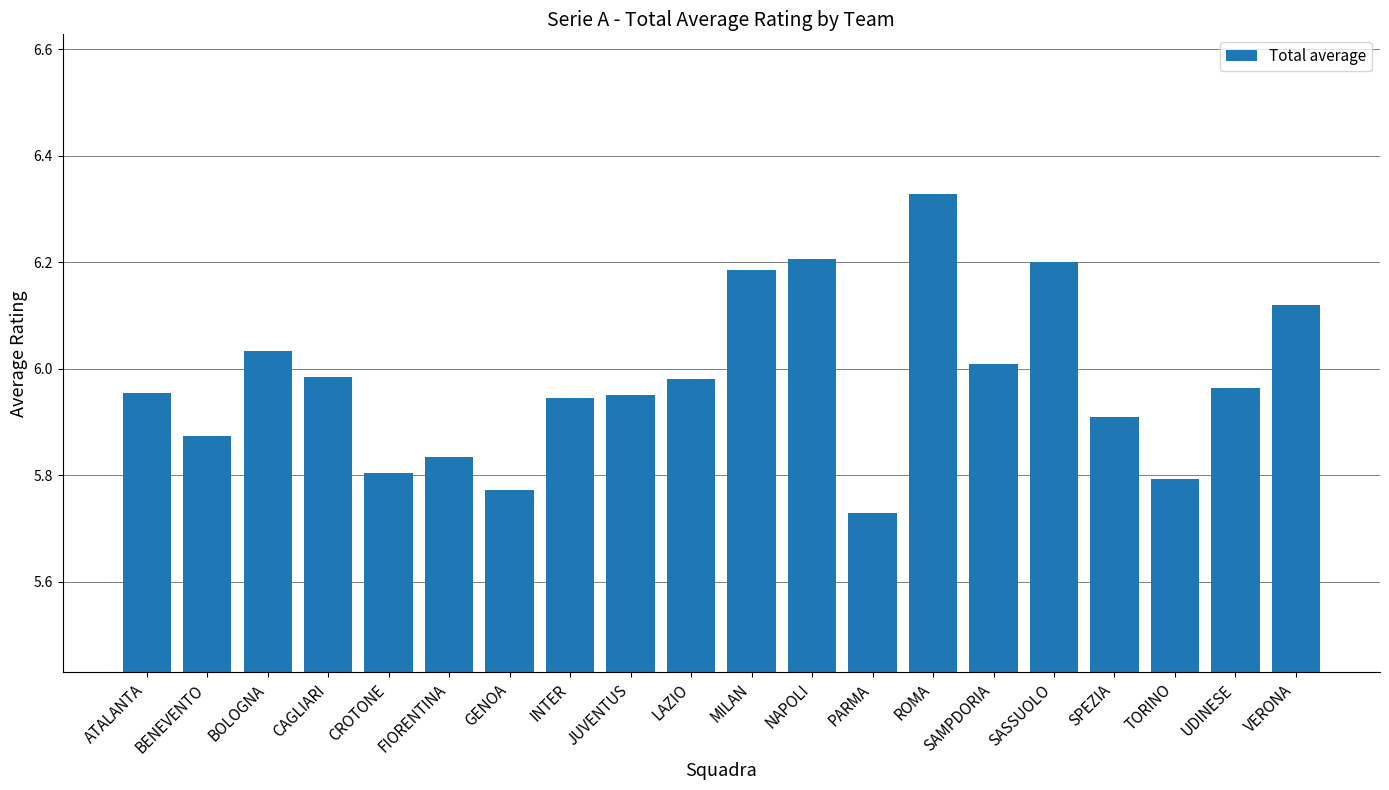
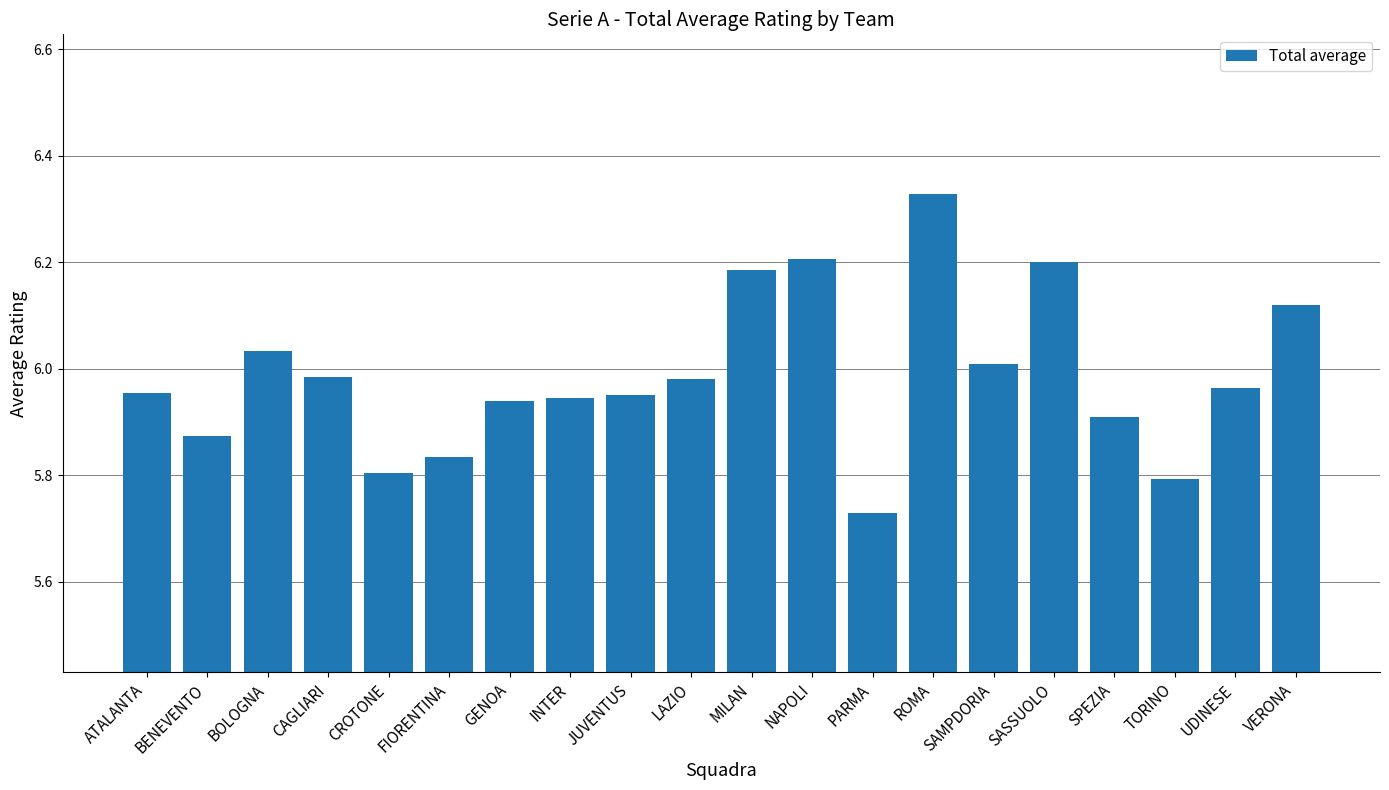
  {
    "ATALANTA": 5.95,
    "BENEVENTO": 5.87,
    "BOLOGNA": 6.03,
    "CAGLIARI": 5.98,
    "CROTONE": 5.80,
    "FIORENTINA": 5.83,
-   "GENOA": 5.77,
+   "GENOA": 5.94,
    "INTER": 5.94,
    "JUVENTUS": 5.95,
    "LAZIO": 5.98,
    "MILAN": 6.18,
    "NAPOLI": 6.21,
    "PARMA": 5.73,
    "ROMA": 6.33,
    "SAMPDORIA": 6.01,
    "SASSUOLO": 6.20,
    "SPEZIA": 5.91,
    "TORINO": 5.79,
    "UDINESE": 5.96,
    "VERONA": 6.12
  }
